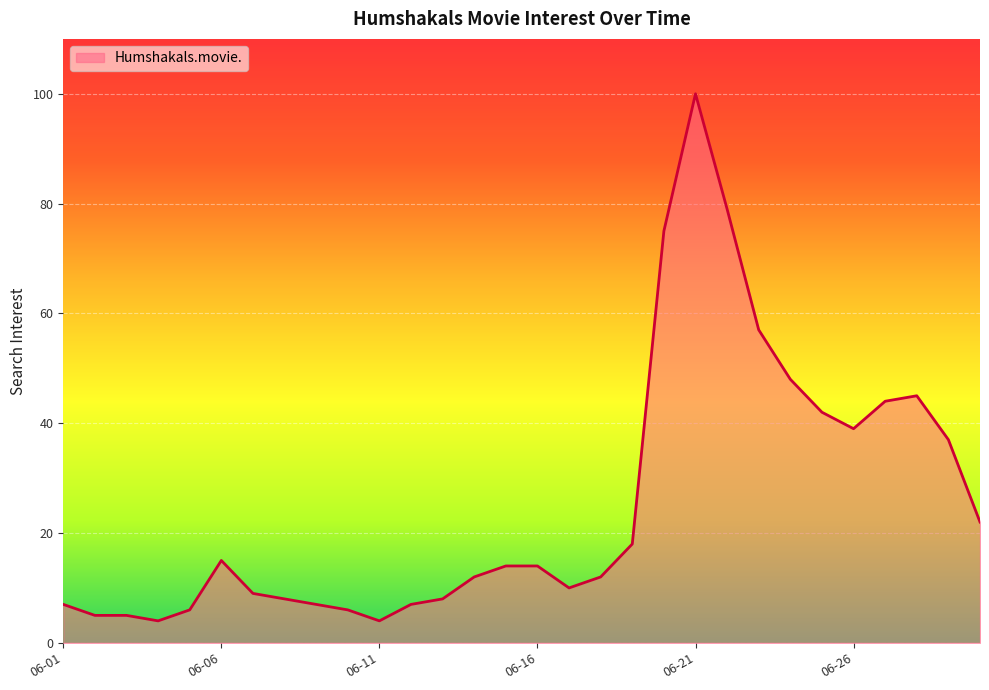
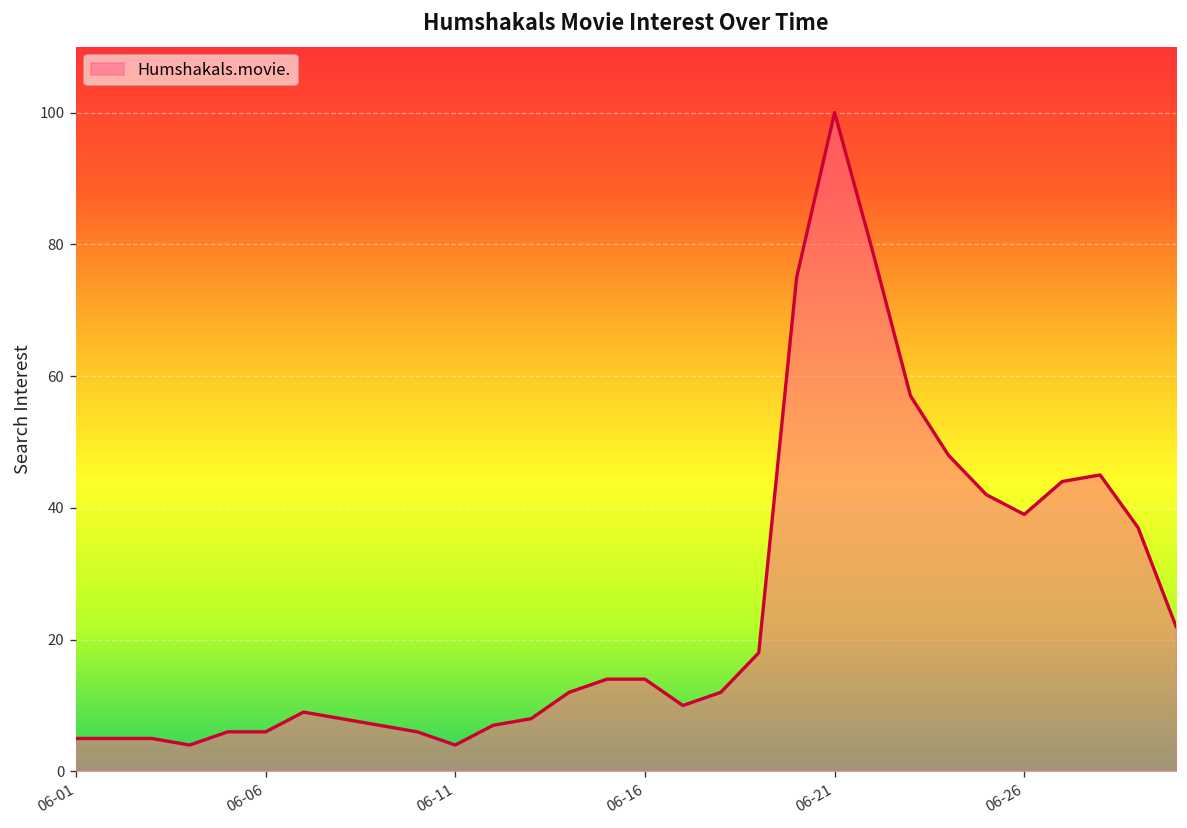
  {
-   "06-01": 7,
-   "06-06": 15,
+   "06-01": 5,
+   "06-06": 6,
    "06-11": 4,
    "06-16": 14,
    "06-21": 100,
    "06-26": 39
  }
